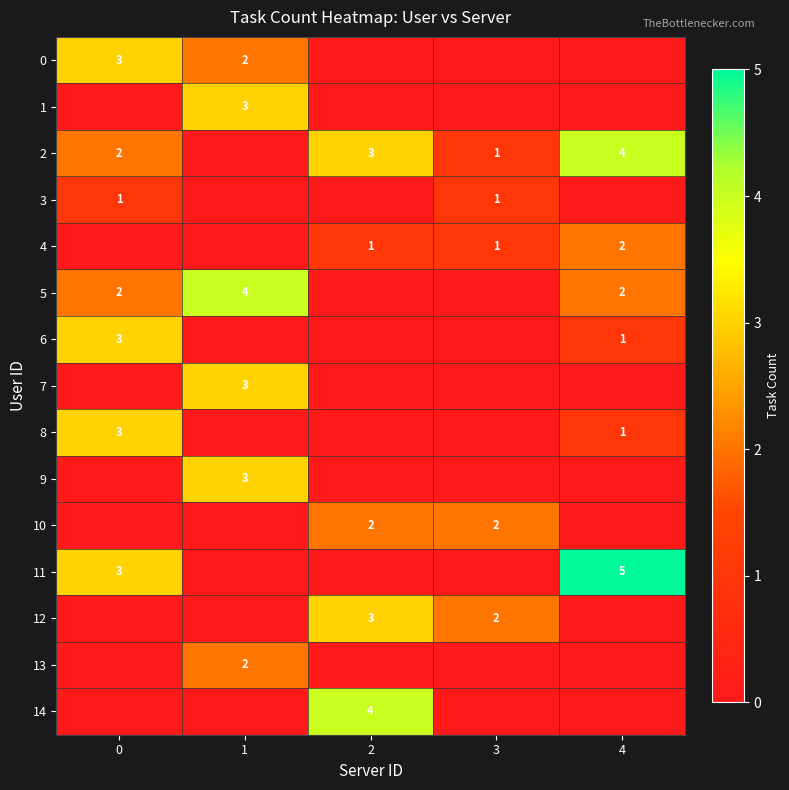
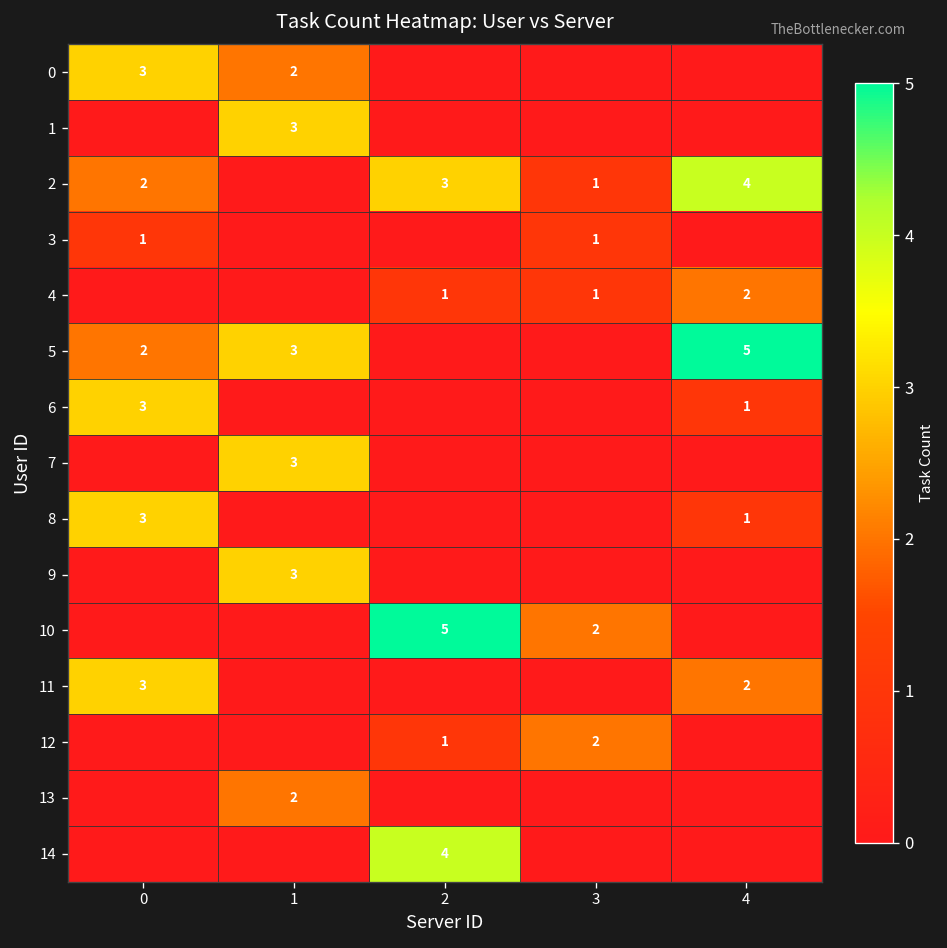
  {
    "0": {
      "0": 3,
      "1": 2
    },
    "1": {
      "1": 3
    },
    "2": {
      "0": 2,
      "2": 3,
      "3": 1,
      "4": 4
    },
    "3": {
      "0": 1,
      "3": 1
    },
    "4": {
      "2": 1,
      "3": 1,
      "4": 2
    },
    "5": {
      "0": 2,
-     "1": 4,
-     "4": 2
+     "1": 3,
+     "4": 5
    },
    "6": {
      "0": 3,
      "4": 1
    },
    "7": {
      "1": 3
    },
    "8": {
      "0": 3,
      "4": 1
    },
    "9": {
      "1": 3
    },
    "10": {
-     "2": 2,
+     "2": 5,
      "3": 2
    },
    "11": {
      "0": 3,
-     "4": 5
+     "4": 2
    },
    "12": {
-     "2": 3,
+     "2": 1,
      "3": 2
    },
    "13": {
      "1": 2
    },
    "14": {
      "2": 4
    }
  }
